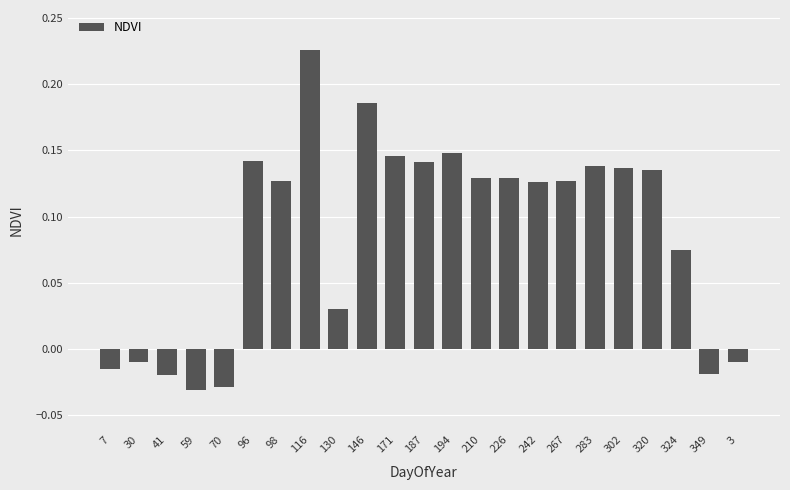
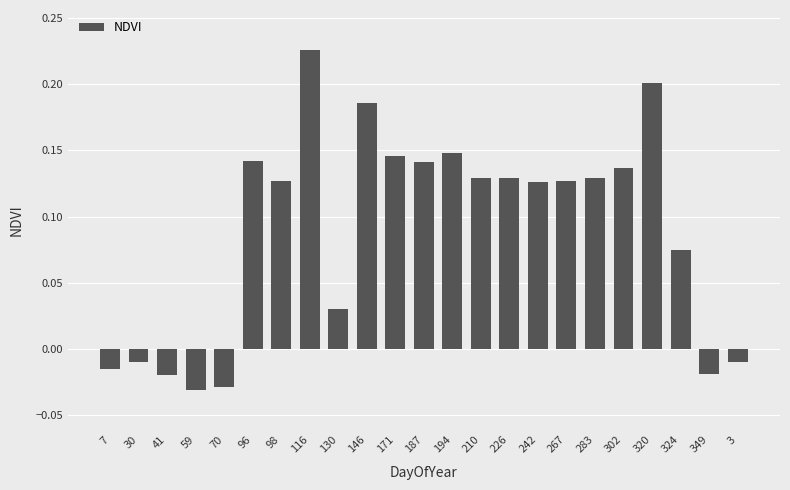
  {
    "7": -0.015,
    "30": -0.010,
    "41": -0.020,
    "59": -0.031,
    "70": -0.029,
    "96": 0.142,
    "98": 0.127,
    "116": 0.226,
    "130": 0.030,
    "146": 0.186,
    "171": 0.146,
    "187": 0.141,
    "194": 0.148,
    "210": 0.129,
    "226": 0.129,
    "242": 0.126,
    "267": 0.127,
-   "283": 0.138,
+   "283": 0.129,
    "302": 0.137,
-   "320": 0.135,
+   "320": 0.201,
    "324": 0.075,
    "349": -0.019,
    "3": -0.010
  }
